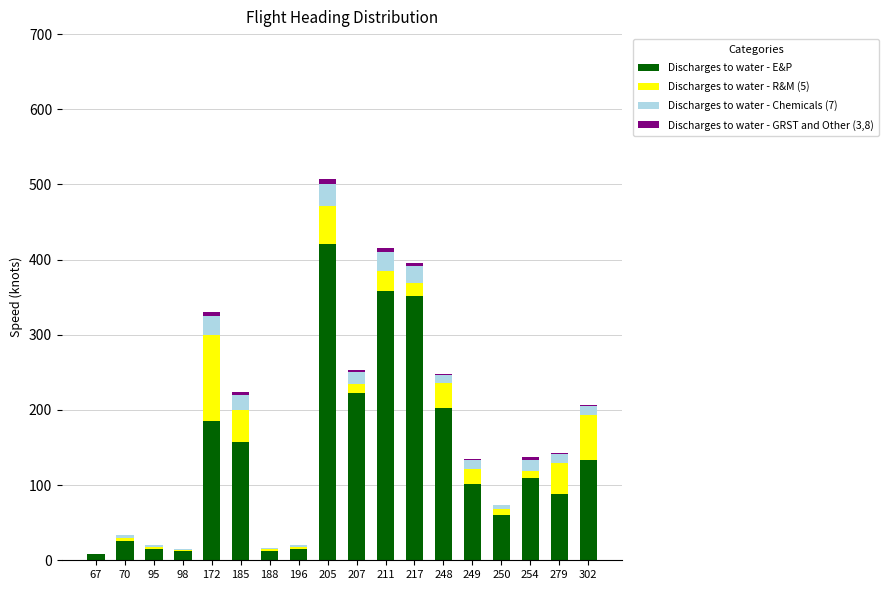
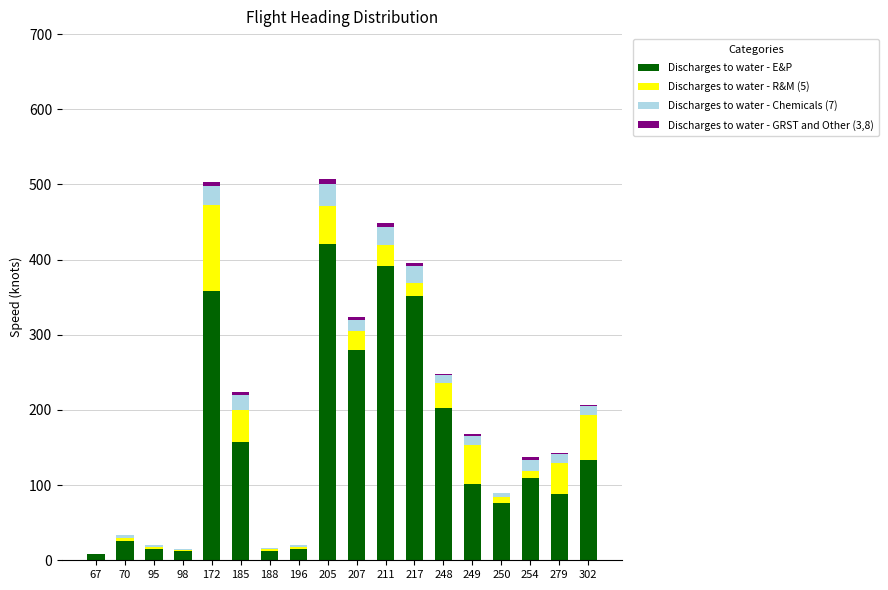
  {
    "Discharges to water - E&P": {
      "67": 10,
      "70": 30,
      "95": 20,
      "98": 10,
-     "172": 190,
+     "172": 360,
      "185": 160,
      "188": 10,
      "196": 20,
      "205": 420,
-     "207": 220,
-     "211": 360,
+     "207": 280,
+     "211": 390,
      "217": 350,
      "248": 200,
      "249": 100,
-     "250": 60,
+     "250": 80,
      "254": 110,
      "279": 90,
      "302": 130
    },
    "Discharges to water - R&M (5)": {
      "67": 0,
      "70": 10,
      "172": 120,
      "185": 40,
      "205": 50,
-     "207": 10,
+     "207": 30,
      "211": 30,
      "217": 20,
      "248": 30,
-     "249": 20,
+     "249": 50,
      "250": 10,
      "254": 10,
      "279": 40,
      "302": 60
    },
    "Discharges to water - Chemicals (7)": {
      "67": 0,
      "172": 30,
      "185": 20,
      "205": 30,
      "207": 20,
      "211": 30,
      "217": 20,
      "248": 10,
      "249": 10,
      "250": 10,
      "254": 20,
      "279": 10,
      "302": 10
    },
    "Discharges to water - GRST and Other (3,8)": {
      "67": 0,
      "95": 0,
      "98": 0,
      "172": 10,
      "185": 0,
      "188": 0,
      "196": 0,
      "205": 10,
      "211": 10,
      "217": 0
    }
  }
